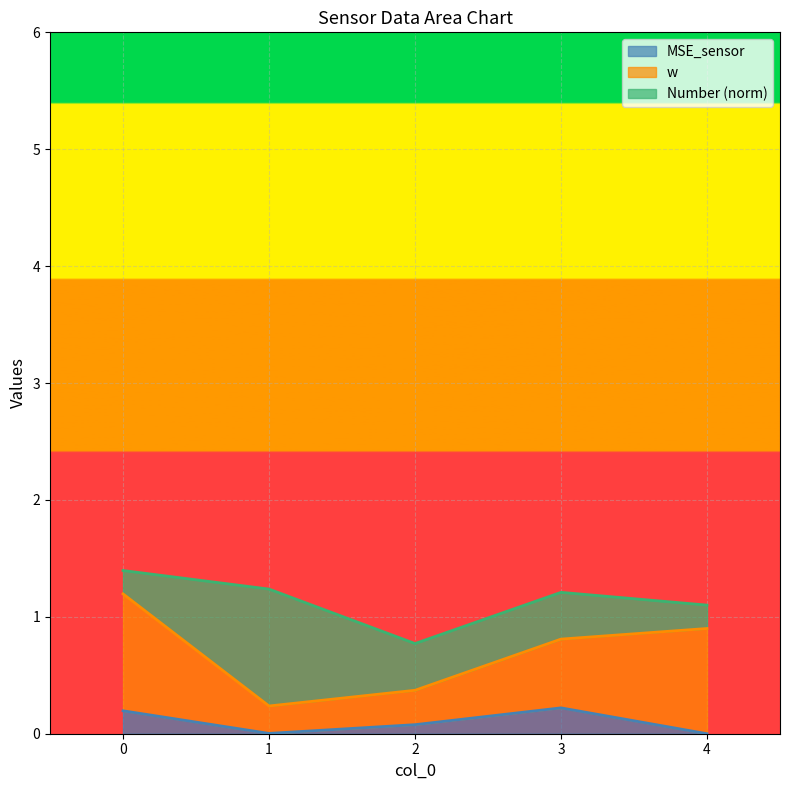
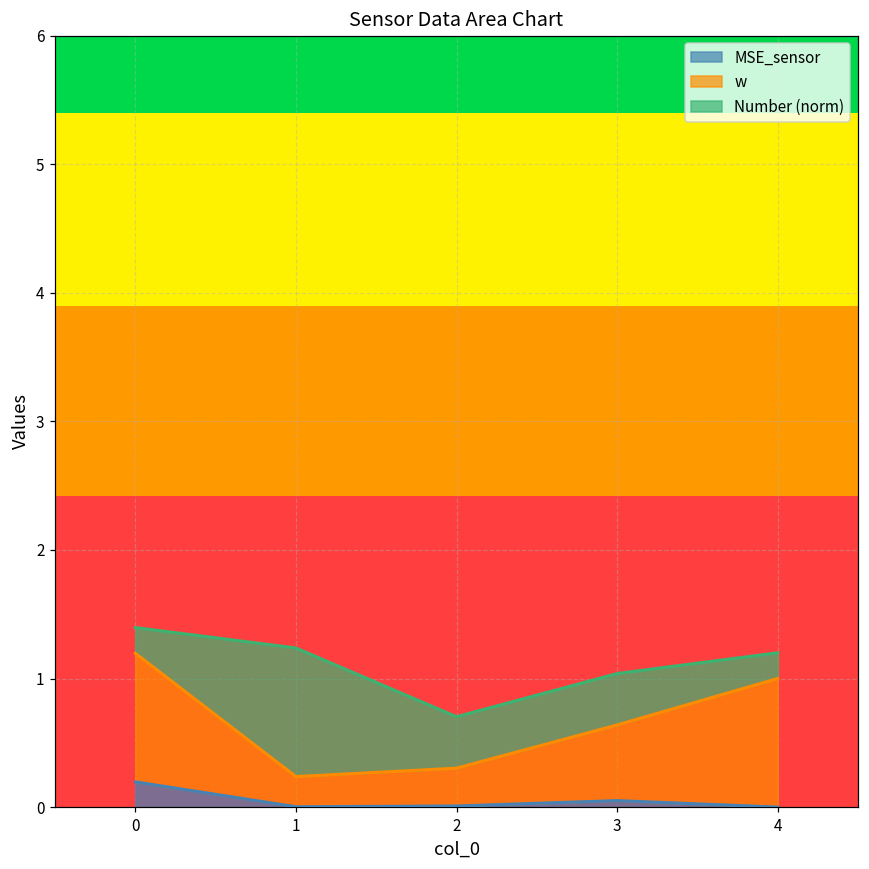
  {
    "MSE_sensor": {
      "0": 0.20,
      "1": 0.00,
-     "2": 0.08,
-     "3": 0.22,
+     "2": 0.01,
+     "3": 0.05,
      "4": 0.00
    },
    "w": {
      "0": 1.0,
      "1": 0.23,
      "2": 0.3,
      "3": 0.6,
-     "4": 0.9
+     "4": 1.0
    },
    "Number (norm)": {
      "0": 0.20,
      "1": 1.00,
      "2": 0.40,
      "3": 0.40,
      "4": 0.20
    }
  }
